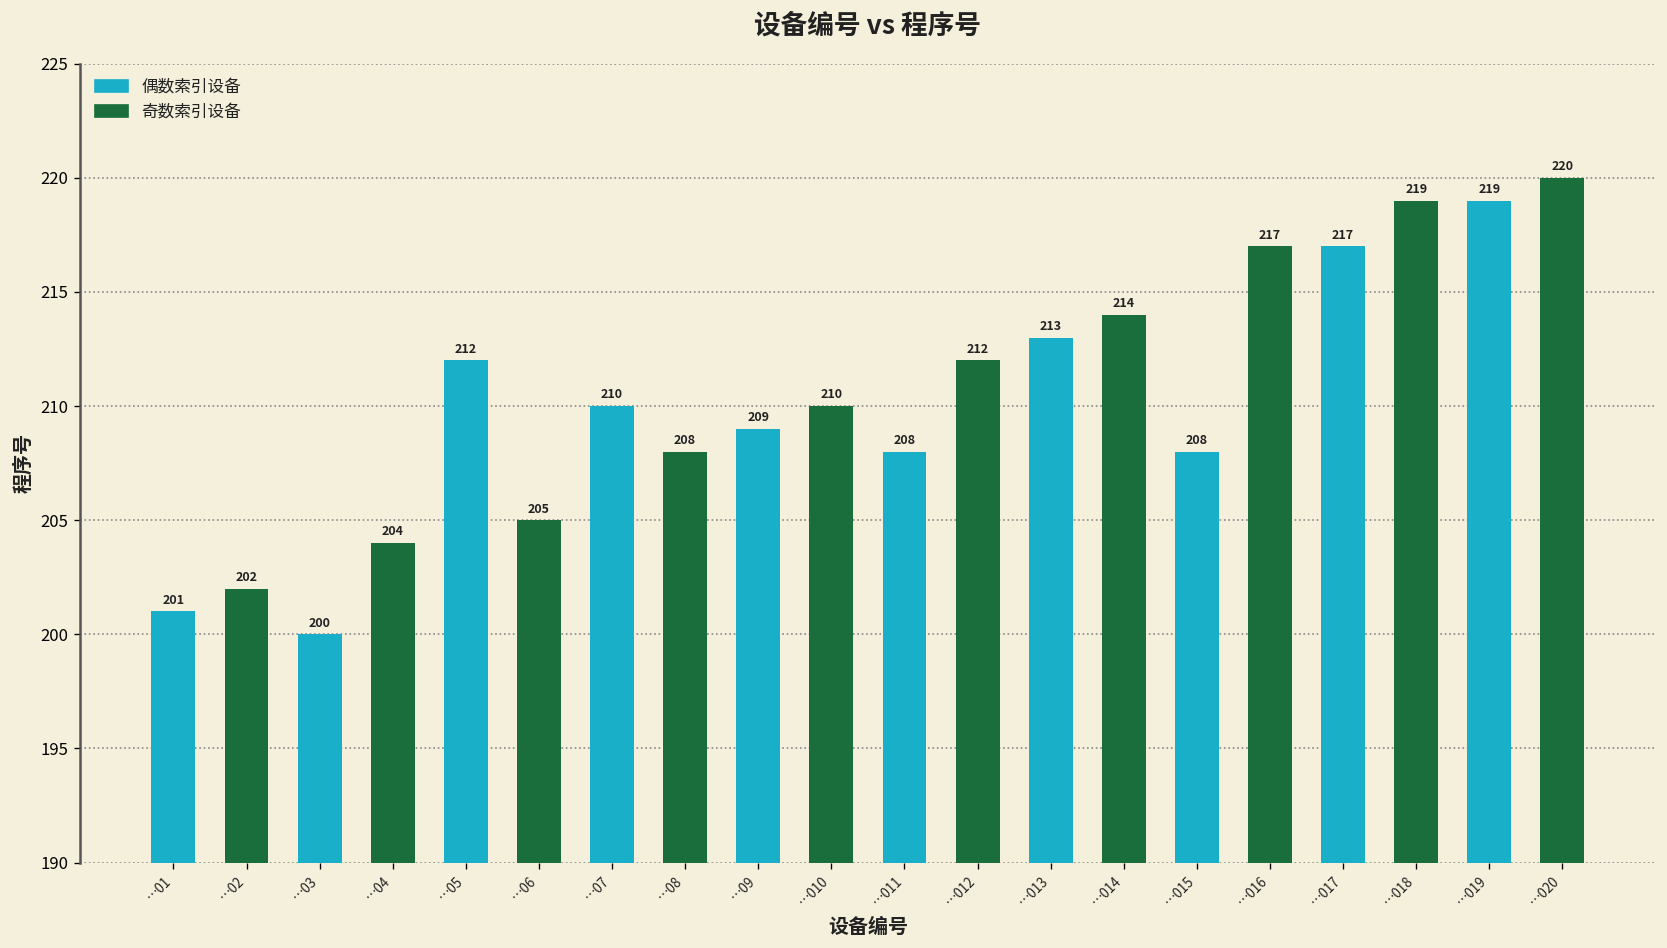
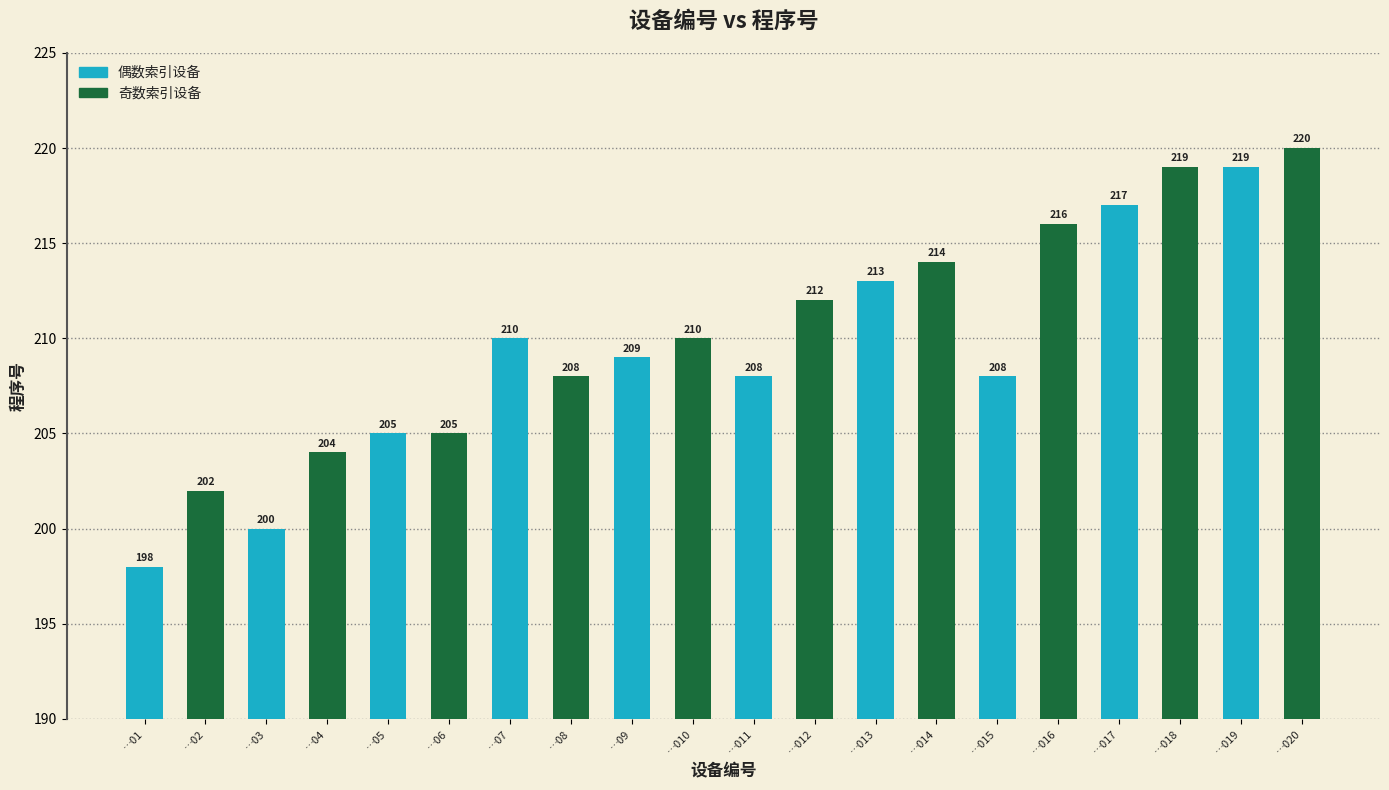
  {
-   "…01": 201,
+   "…01": 198,
    "…02": 202,
    "…03": 200,
    "…04": 204,
-   "…05": 212,
+   "…05": 205,
    "…06": 205,
    "…07": 210,
    "…08": 208,
    "…09": 209,
    "…010": 210,
    "…011": 208,
    "…012": 212,
    "…013": 213,
    "…014": 214,
    "…015": 208,
-   "…016": 217,
+   "…016": 216,
    "…017": 217,
    "…018": 219,
    "…019": 219,
    "…020": 220
  }
